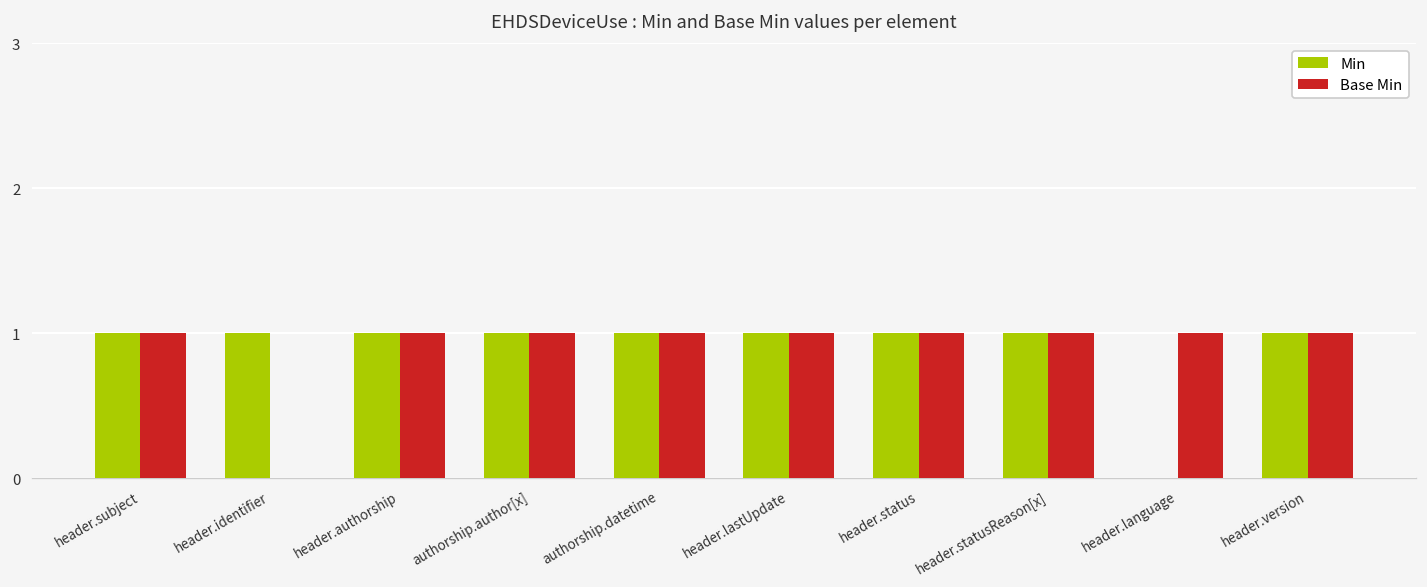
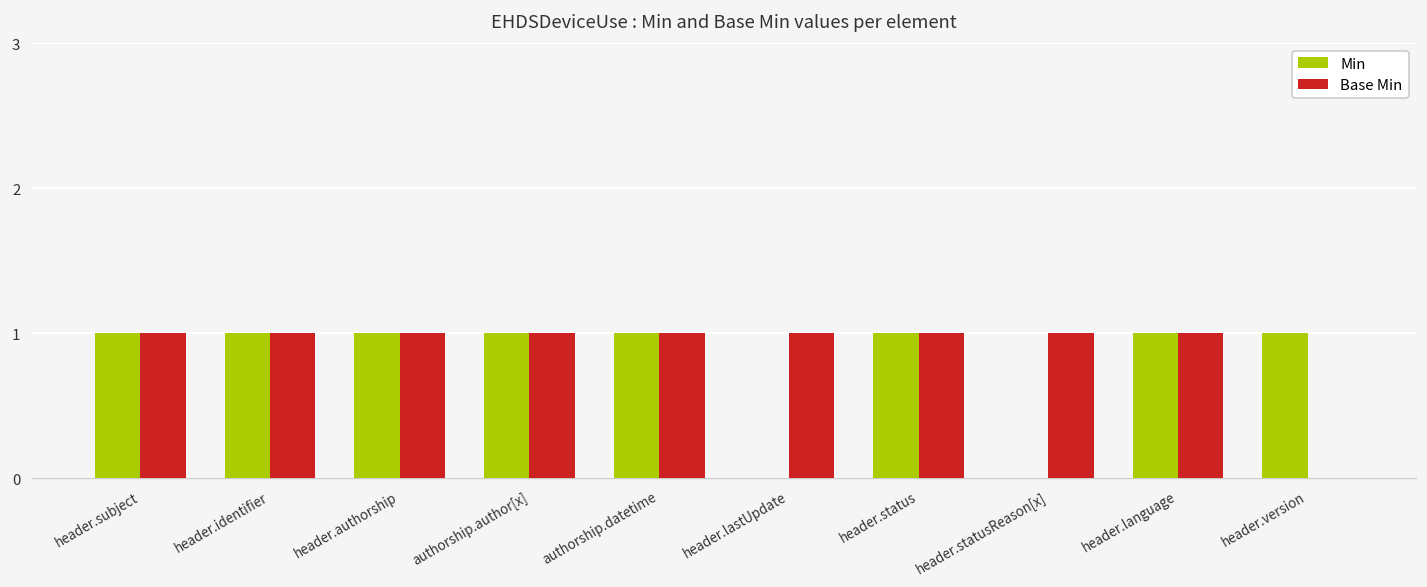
  {
    "Min": {
      "header.subject": 1,
      "header.identifier": 1,
      "header.authorship": 1,
      "authorship.author[x]": 1,
      "authorship.datetime": 1,
-     "header.lastUpdate": 1,
+     "header.lastUpdate": 0,
      "header.status": 1,
-     "header.statusReason[x]": 1,
-     "header.language": 0,
+     "header.statusReason[x]": 0,
+     "header.language": 1,
      "header.version": 1
    },
    "Base Min": {
      "header.subject": 1,
-     "header.identifier": 0,
+     "header.identifier": 1,
      "header.authorship": 1,
      "authorship.author[x]": 1,
      "authorship.datetime": 1,
      "header.lastUpdate": 1,
      "header.status": 1,
      "header.statusReason[x]": 1,
      "header.language": 1,
-     "header.version": 1
+     "header.version": 0
    }
  }
